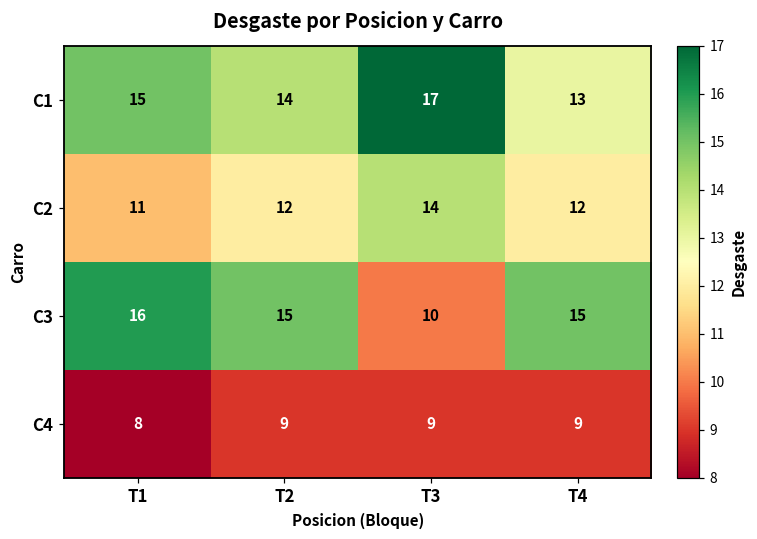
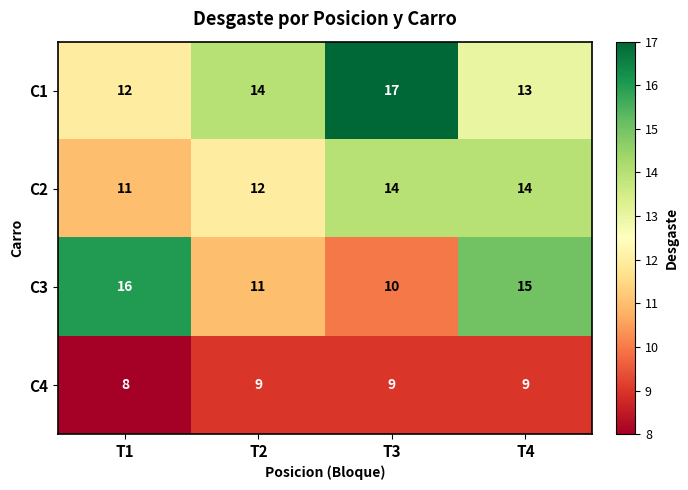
  {
    "C1": {
-     "T1": 15,
+     "T1": 12,
      "T2": 14,
      "T3": 17,
      "T4": 13
    },
    "C2": {
      "T1": 11,
      "T2": 12,
      "T3": 14,
-     "T4": 12
+     "T4": 14
    },
    "C3": {
      "T1": 16,
-     "T2": 15,
+     "T2": 11,
      "T3": 10,
      "T4": 15
    },
    "C4": {
      "T1": 8,
      "T2": 9,
      "T3": 9,
      "T4": 9
    }
  }
